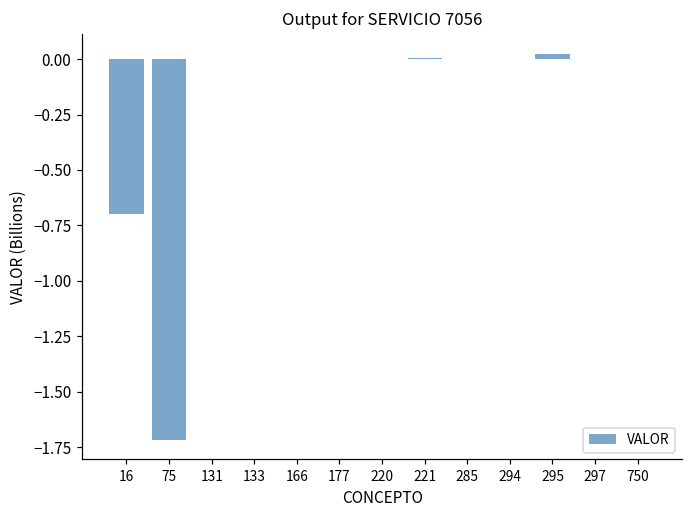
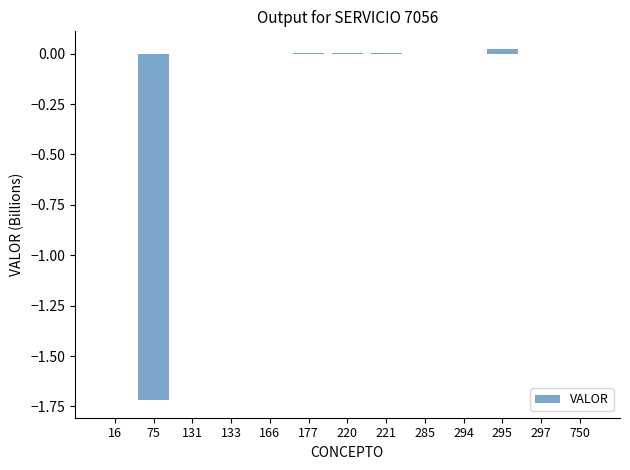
  {
-   "16": -0.70,
+   "16": 0.00,
    "75": -1.72,
    "295": 0.02
  }
